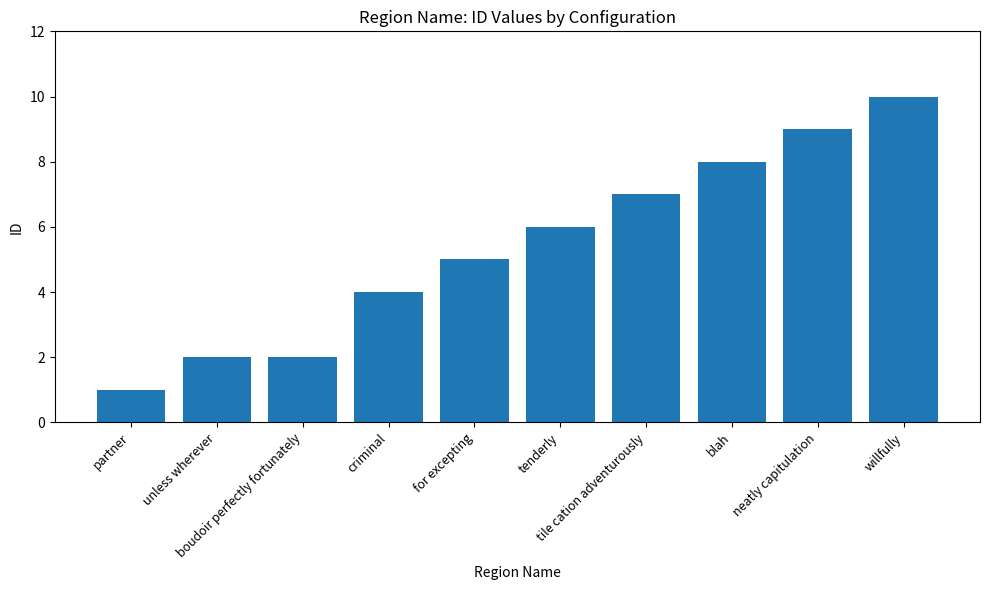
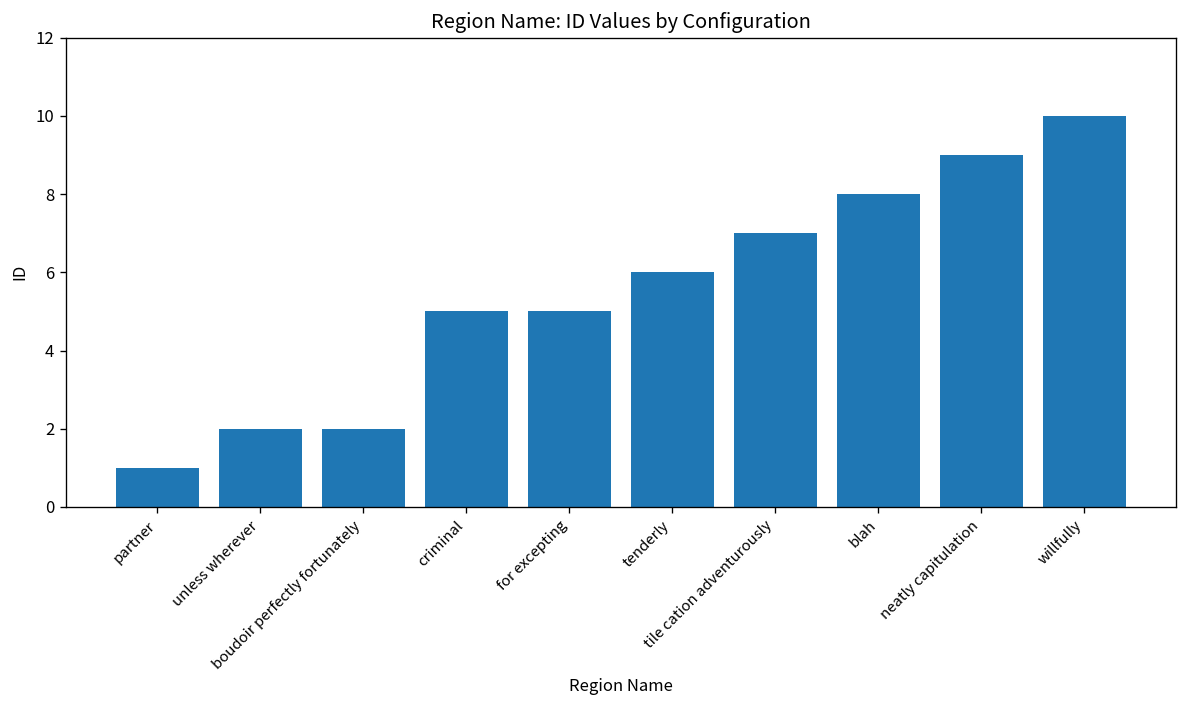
  {
    "partner": 1,
    "unless wherever": 2,
    "boudoir perfectly fortunately": 2,
-   "criminal": 4,
+   "criminal": 5,
    "for excepting": 5,
    "tenderly": 6,
    "tile cation adventurously": 7,
    "blah": 8,
    "neatly capitulation": 9,
    "willfully": 10
  }
